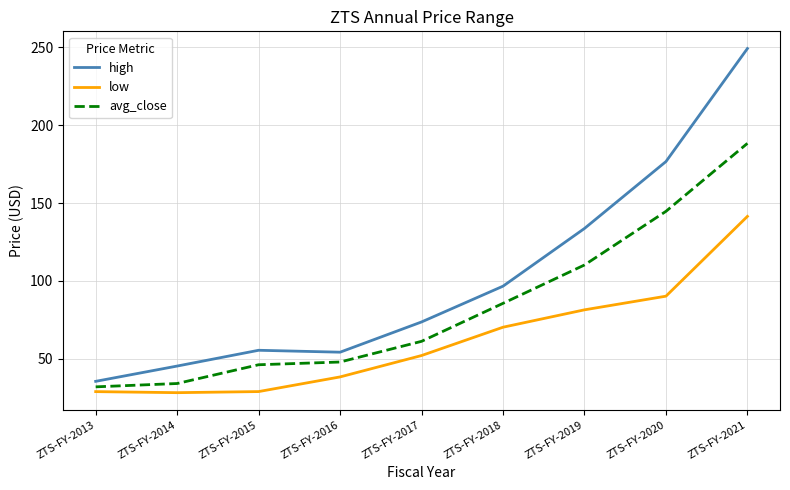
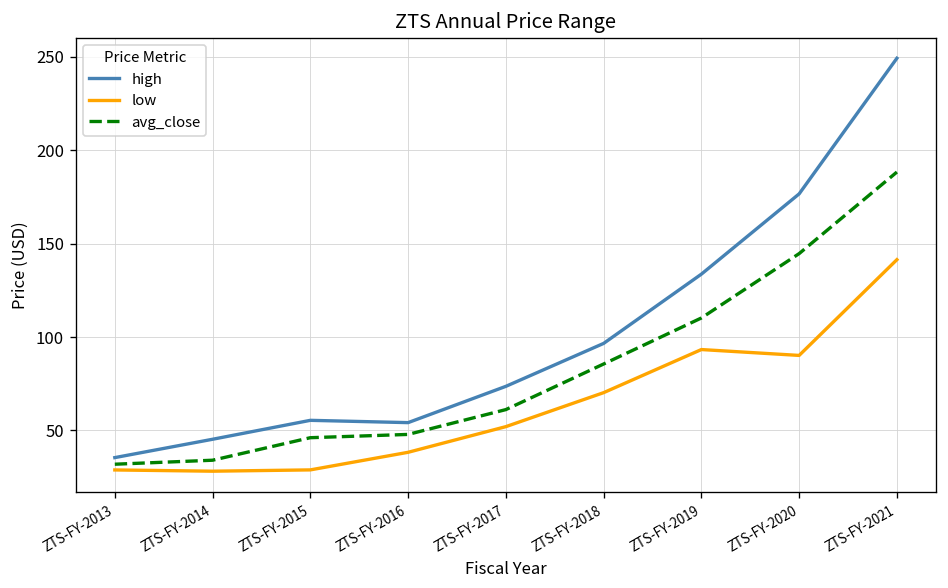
  {
    "high": {
      "ZTS-FY-2013": 35,
      "ZTS-FY-2014": 45,
      "ZTS-FY-2015": 55,
      "ZTS-FY-2016": 54,
      "ZTS-FY-2017": 74,
      "ZTS-FY-2018": 97,
      "ZTS-FY-2019": 134,
      "ZTS-FY-2020": 177,
      "ZTS-FY-2021": 249
    },
    "low": {
      "ZTS-FY-2013": 29,
      "ZTS-FY-2014": 28,
      "ZTS-FY-2015": 29,
      "ZTS-FY-2016": 38,
      "ZTS-FY-2017": 52,
      "ZTS-FY-2018": 70,
-     "ZTS-FY-2019": 81,
+     "ZTS-FY-2019": 93,
      "ZTS-FY-2020": 90,
      "ZTS-FY-2021": 141
    },
    "avg_close": {
      "ZTS-FY-2013": 32,
      "ZTS-FY-2014": 34,
      "ZTS-FY-2015": 46,
      "ZTS-FY-2016": 48,
      "ZTS-FY-2017": 61,
      "ZTS-FY-2018": 86,
      "ZTS-FY-2019": 110,
      "ZTS-FY-2020": 145,
      "ZTS-FY-2021": 188
    }
  }
